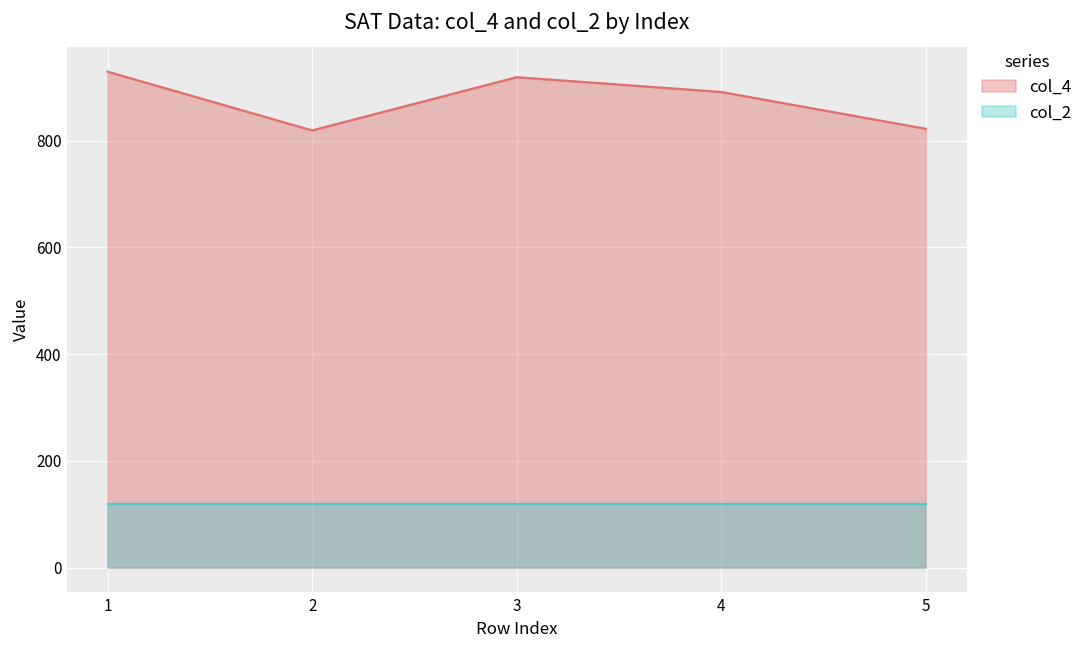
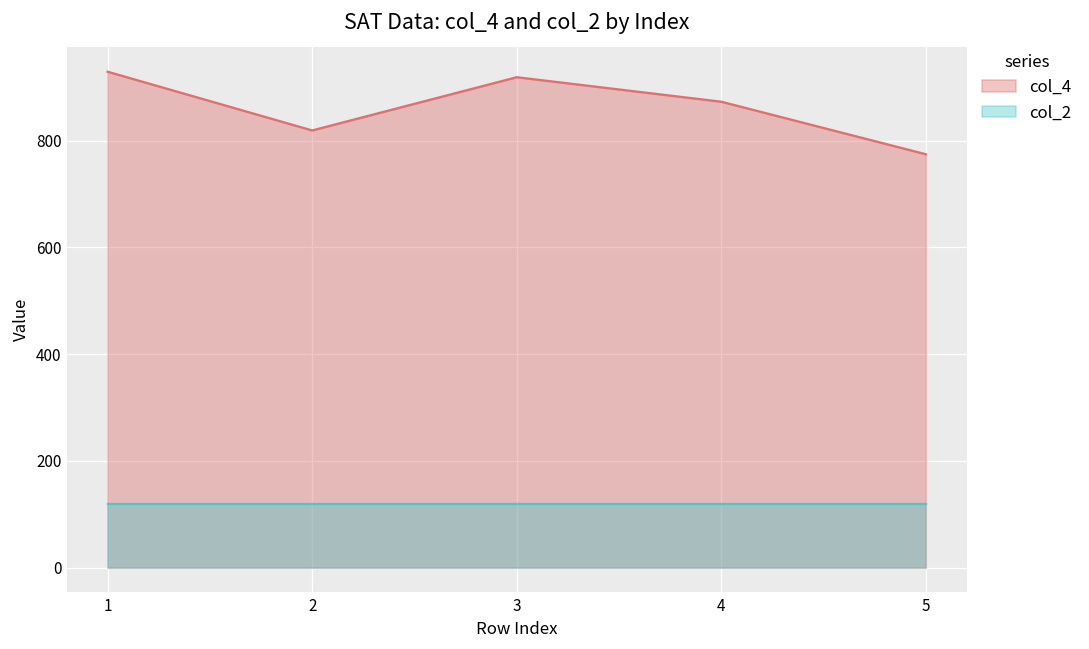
  {
    "col_4": {
      "1": 930,
      "2": 820,
      "3": 920,
-     "4": 890,
-     "5": 820
+     "4": 870,
+     "5": 770
    },
    "col_2": {
      "1": 120,
      "2": 120,
      "3": 120,
      "4": 120,
      "5": 120
    }
  }
